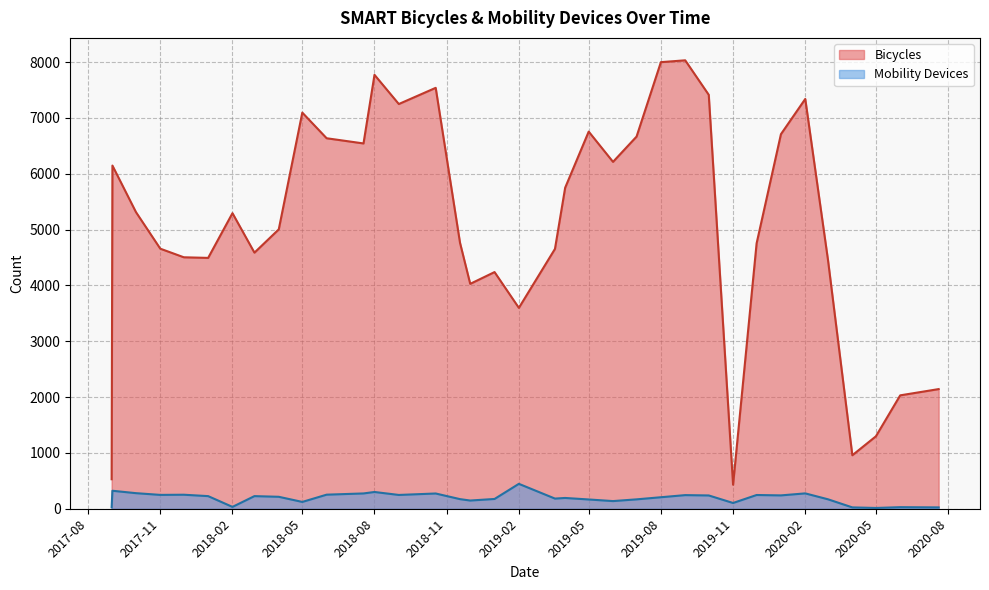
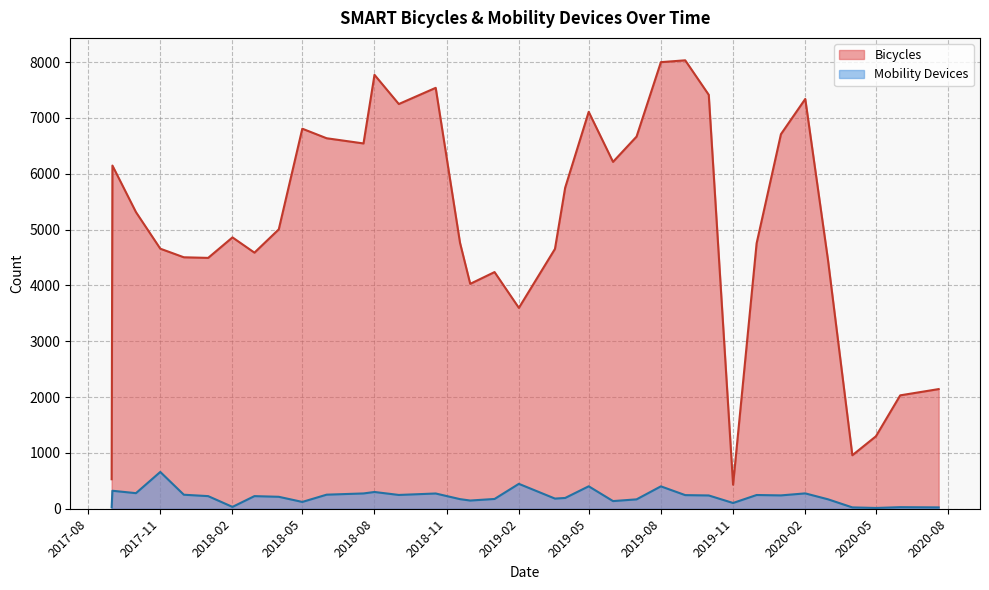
  {
    "Bicycles": {
      "2017-11": 4700,
-     "2018-02": 5300,
-     "2018-05": 7100,
+     "2018-02": 4900,
+     "2018-05": 6800,
      "2018-08": 7800,
      "2019-02": 3600,
-     "2019-05": 6800,
+     "2019-05": 7100,
      "2019-08": 8000,
      "2019-11": 400,
      "2020-02": 7300,
      "2020-05": 1300
    },
    "Mobility Devices": {
-     "2017-11": 200,
+     "2017-11": 700,
      "2018-02": 0,
      "2018-05": 100,
      "2018-08": 300,
      "2019-02": 400,
-     "2019-05": 200,
-     "2019-08": 200,
+     "2019-05": 400,
+     "2019-08": 400,
      "2019-11": 100,
      "2020-02": 300,
      "2020-05": 0
    }
  }
